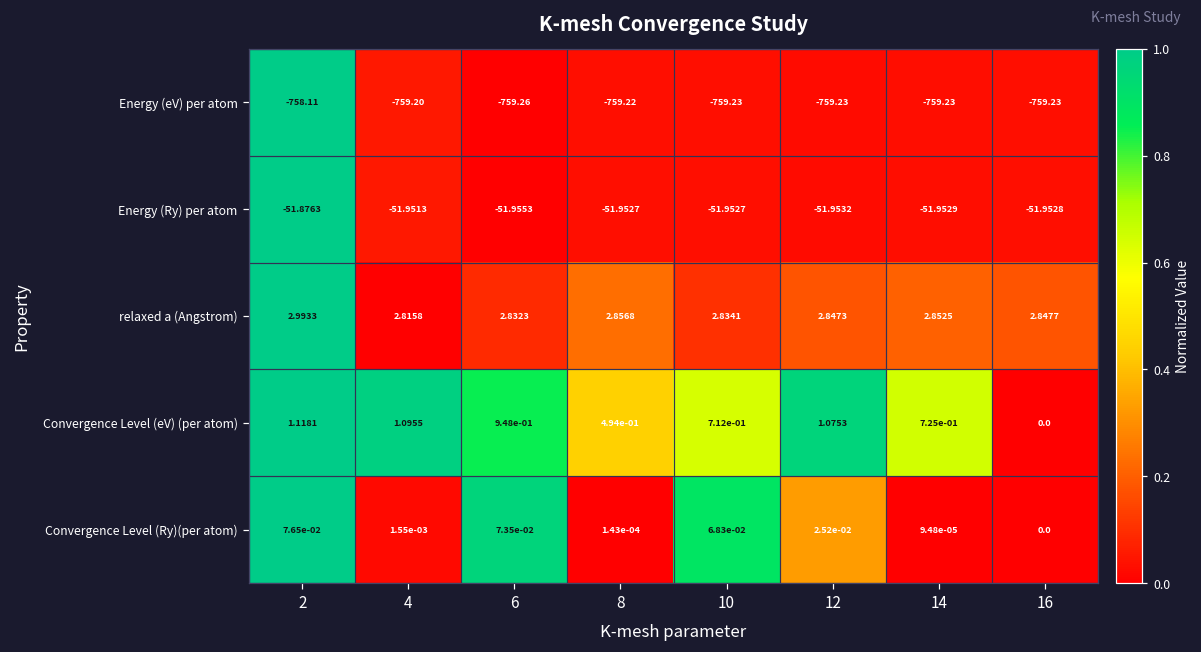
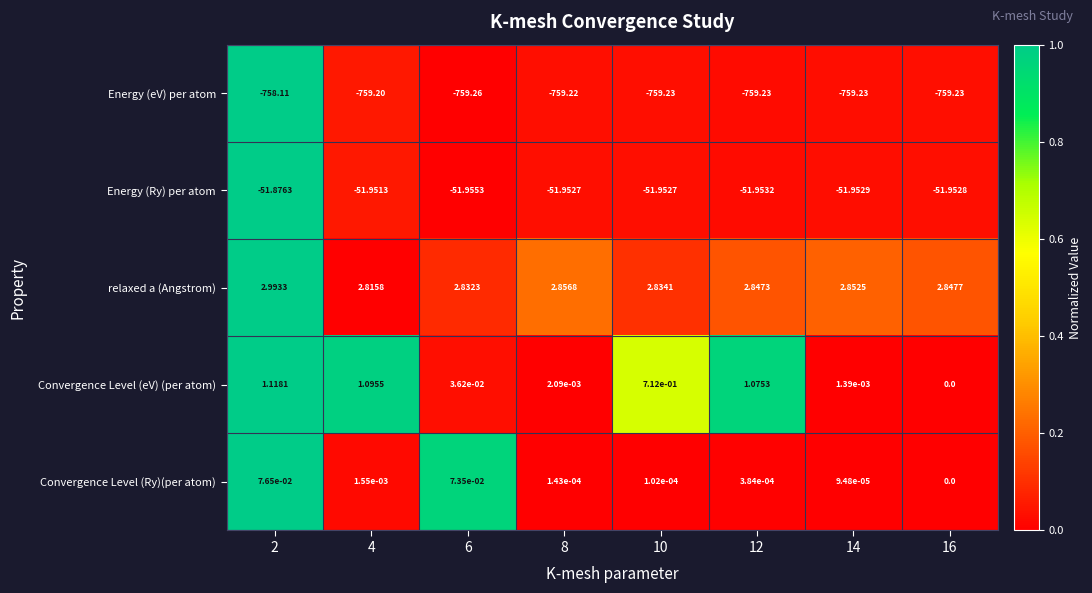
  {
    "Energy (eV) per atom": {
      "2": "-758.11",
      "4": "-759.20",
      "6": "-759.26",
      "8": "-759.22",
      "10": "-759.23",
      "12": "-759.23",
      "14": "-759.23",
      "16": "-759.23"
    },
    "Energy (Ry) per atom": {
      "2": "-51.8763",
      "4": "-51.9513",
      "6": "-51.9553",
      "8": "-51.9527",
      "10": "-51.9527",
      "12": "-51.9532",
      "14": "-51.9529",
      "16": "-51.9528"
    },
    "relaxed a (Angstrom)": {
      "2": "2.9933",
      "4": "2.8158",
      "6": "2.8323",
      "8": "2.8568",
      "10": "2.8341",
      "12": "2.8473",
      "14": "2.8525",
      "16": "2.8477"
    },
    "Convergence Level (eV) (per atom)": {
      "2": "1.1181",
      "4": "1.0955",
-     "6": "9.48e-01",
-     "8": "4.94e-01",
+     "6": "3.62e-02",
+     "8": "2.09e-03",
      "10": "7.12e-01",
      "12": "1.0753",
-     "14": "7.25e-01",
+     "14": "1.39e-03",
      "16": "0.0"
    },
    "Convergence Level (Ry)(per atom)": {
      "2": "7.65e-02",
      "4": "1.55e-03",
      "6": "7.35e-02",
      "8": "1.43e-04",
-     "10": "6.83e-02",
-     "12": "2.52e-02",
+     "10": "1.02e-04",
+     "12": "3.84e-04",
      "14": "9.48e-05",
      "16": "0.0"
    }
  }
